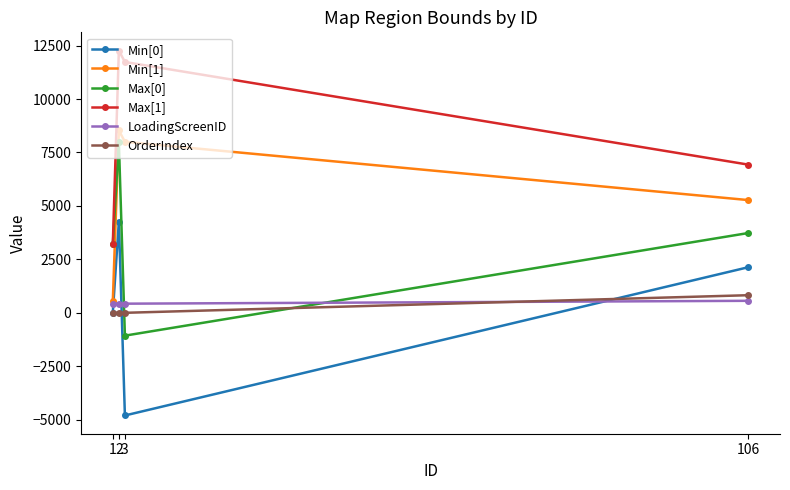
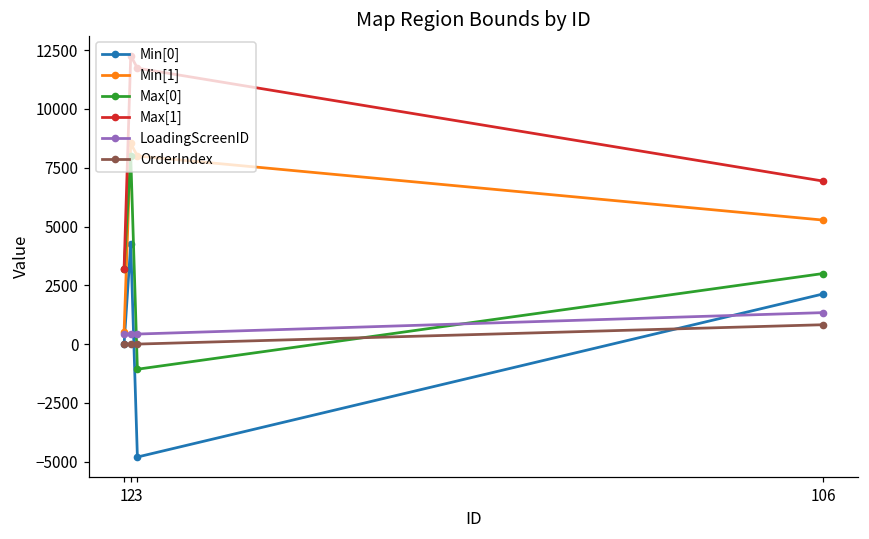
  {
    "Min[0]": {
      "106": 2100
    },
    "Min[1]": {
      "106": 5300
    },
    "Max[0]": {
-     "106": 3700
+     "106": 3000
    },
    "Max[1]": {
      "106": 6900
    },
    "LoadingScreenID": {
-     "106": 600
+     "106": 1300
    },
    "OrderIndex": {
      "106": 800
    }
  }
